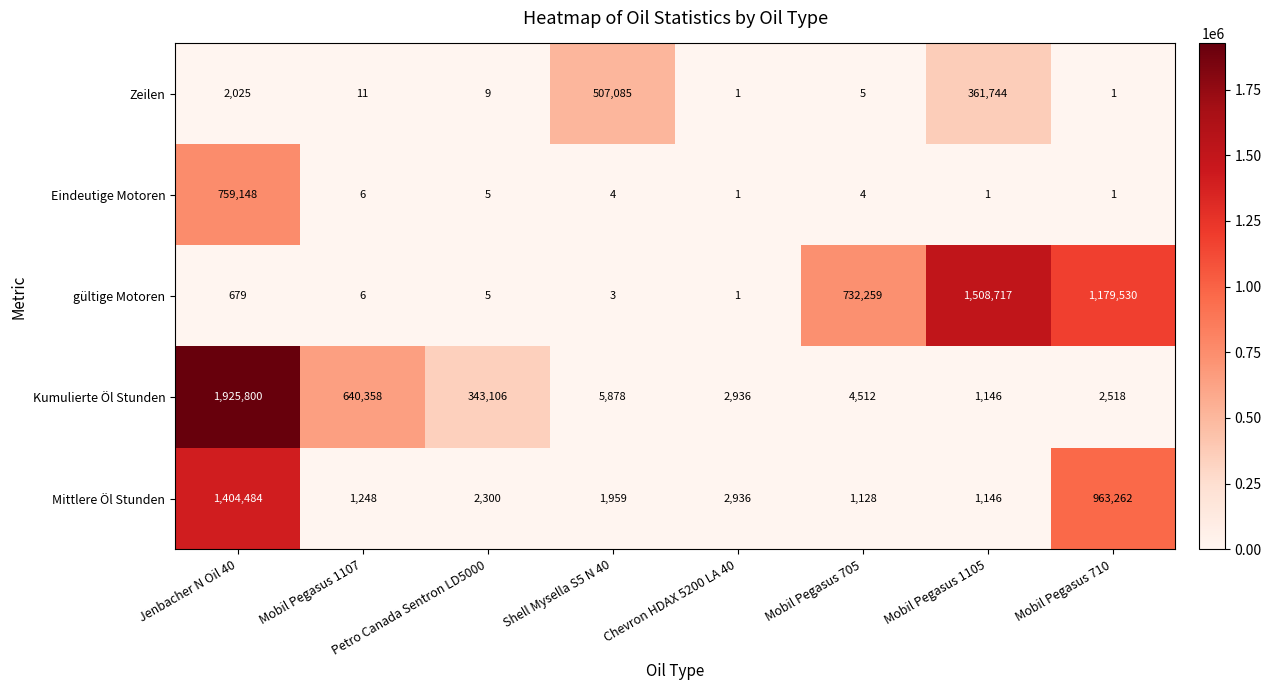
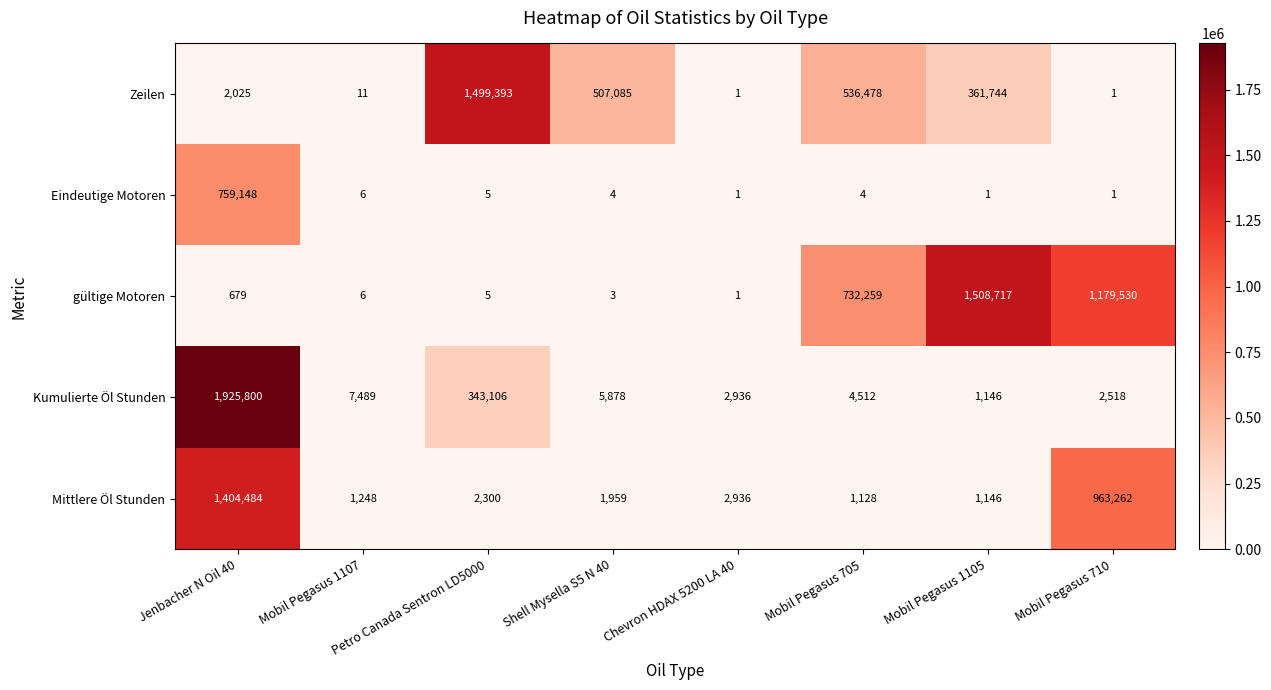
  {
    "Zeilen": {
      "Jenbacher N Oil 40": "2,025",
      "Mobil Pegasus 1107": "11",
-     "Petro Canada Sentron LD5000": "9",
+     "Petro Canada Sentron LD5000": "1,499,393",
      "Shell Mysella S5 N 40": "507,085",
      "Chevron HDAX 5200 LA 40": "1",
-     "Mobil Pegasus 705": "5",
+     "Mobil Pegasus 705": "536,478",
      "Mobil Pegasus 1105": "361,744",
      "Mobil Pegasus 710": "1"
    },
    "Eindeutige Motoren": {
      "Jenbacher N Oil 40": "759,148",
      "Mobil Pegasus 1107": "6",
      "Petro Canada Sentron LD5000": "5",
      "Shell Mysella S5 N 40": "4",
      "Chevron HDAX 5200 LA 40": "1",
      "Mobil Pegasus 705": "4",
      "Mobil Pegasus 1105": "1",
      "Mobil Pegasus 710": "1"
    },
    "gültige Motoren": {
      "Jenbacher N Oil 40": "679",
      "Mobil Pegasus 1107": "6",
      "Petro Canada Sentron LD5000": "5",
      "Shell Mysella S5 N 40": "3",
      "Chevron HDAX 5200 LA 40": "1",
      "Mobil Pegasus 705": "732,259",
      "Mobil Pegasus 1105": "1,508,717",
      "Mobil Pegasus 710": "1,179,530"
    },
    "Kumulierte Öl Stunden": {
      "Jenbacher N Oil 40": "1,925,800",
-     "Mobil Pegasus 1107": "640,358",
+     "Mobil Pegasus 1107": "7,489",
      "Petro Canada Sentron LD5000": "343,106",
      "Shell Mysella S5 N 40": "5,878",
      "Chevron HDAX 5200 LA 40": "2,936",
      "Mobil Pegasus 705": "4,512",
      "Mobil Pegasus 1105": "1,146",
      "Mobil Pegasus 710": "2,518"
    },
    "Mittlere Öl Stunden": {
      "Jenbacher N Oil 40": "1,404,484",
      "Mobil Pegasus 1107": "1,248",
      "Petro Canada Sentron LD5000": "2,300",
      "Shell Mysella S5 N 40": "1,959",
      "Chevron HDAX 5200 LA 40": "2,936",
      "Mobil Pegasus 705": "1,128",
      "Mobil Pegasus 1105": "1,146",
      "Mobil Pegasus 710": "963,262"
    }
  }
